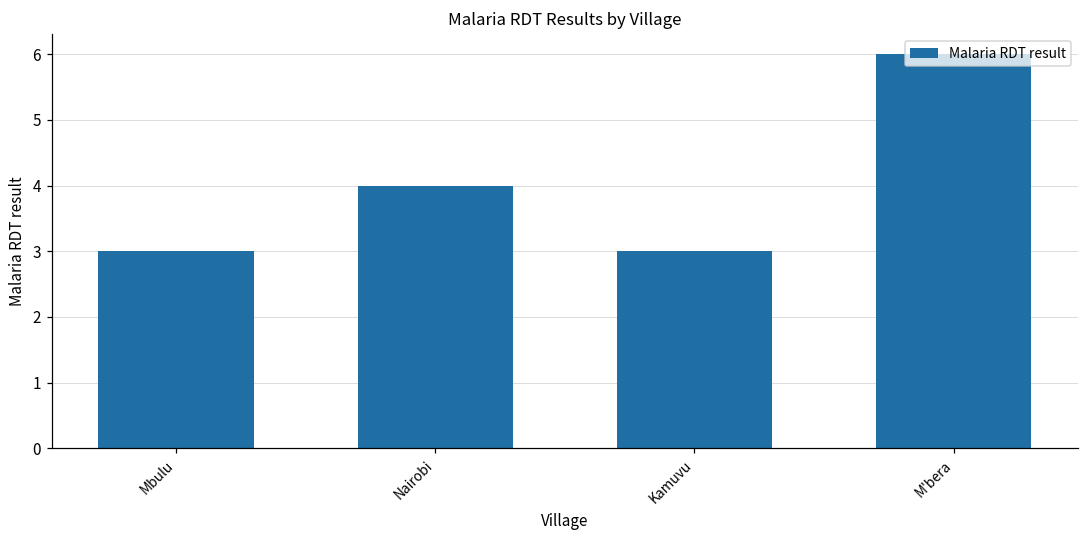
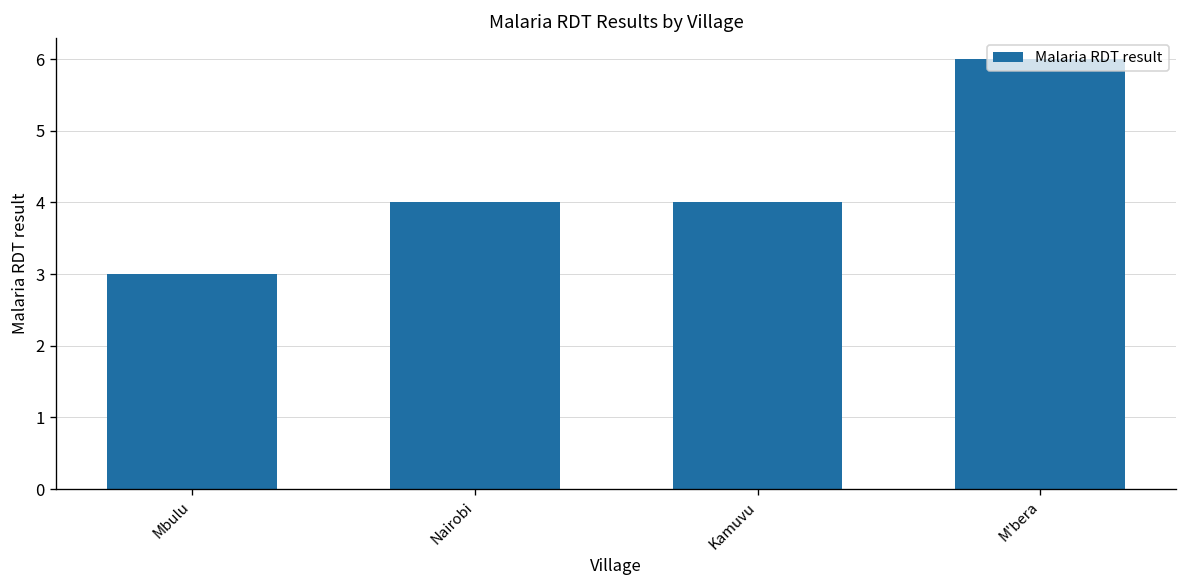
  {
    "Mbulu": 3,
    "Nairobi": 4,
-   "Kamuvu": 3
+   "Kamuvu": 4
  }
